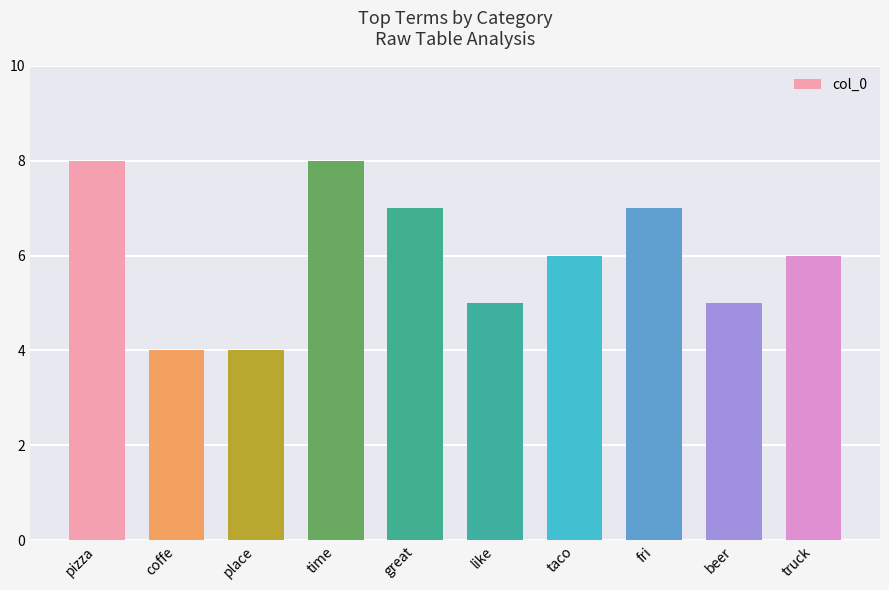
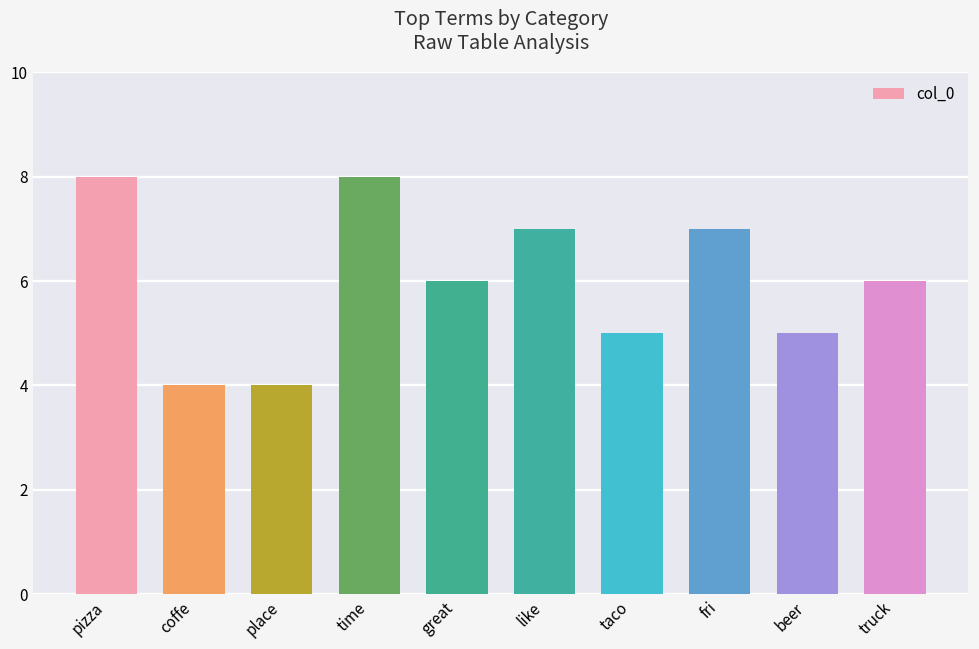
  {
    "pizza": 8,
    "coffe": 4,
    "place": 4,
    "time": 8,
-   "great": 7,
-   "like": 5,
-   "taco": 6,
+   "great": 6,
+   "like": 7,
+   "taco": 5,
    "fri": 7,
    "beer": 5,
    "truck": 6
  }
